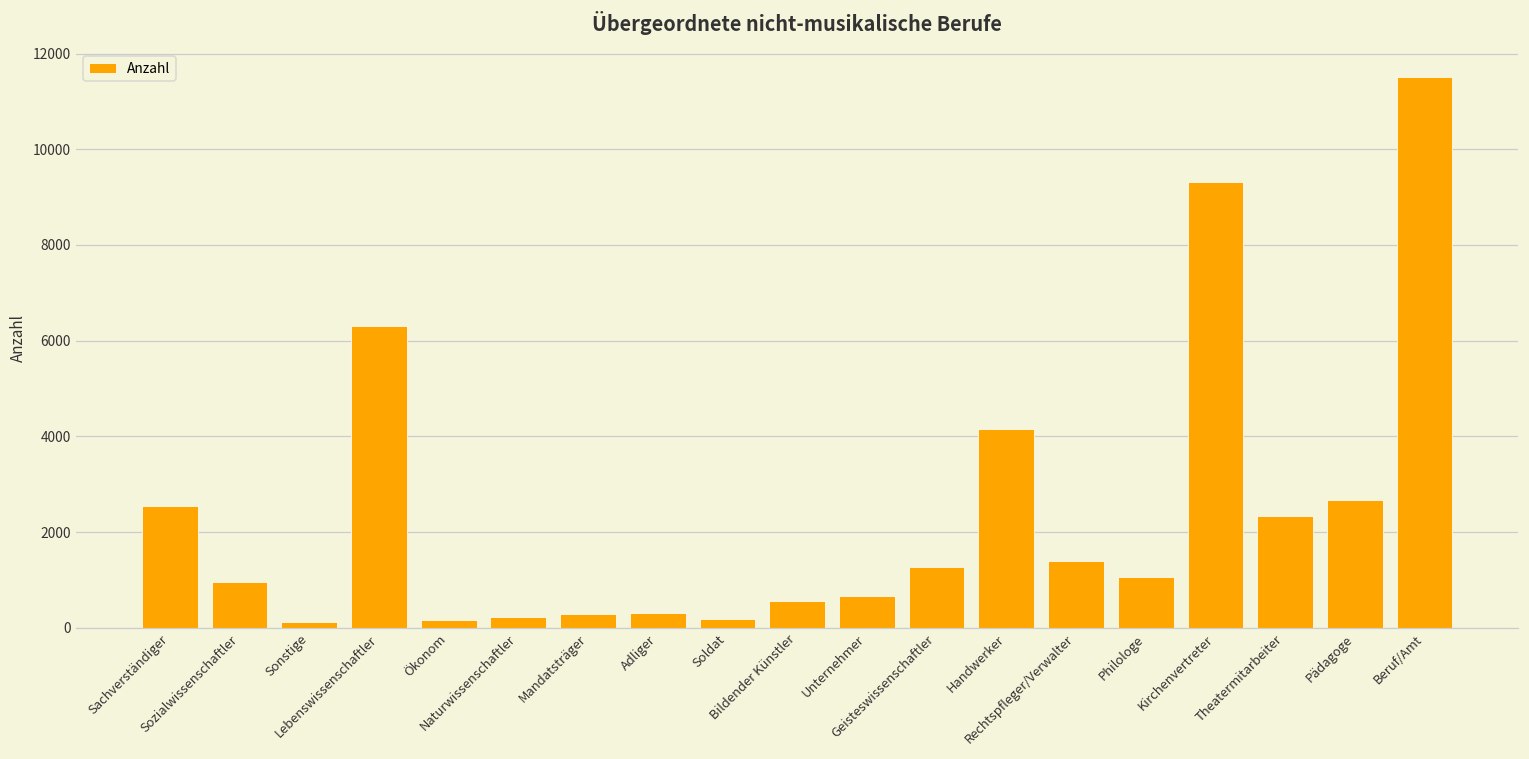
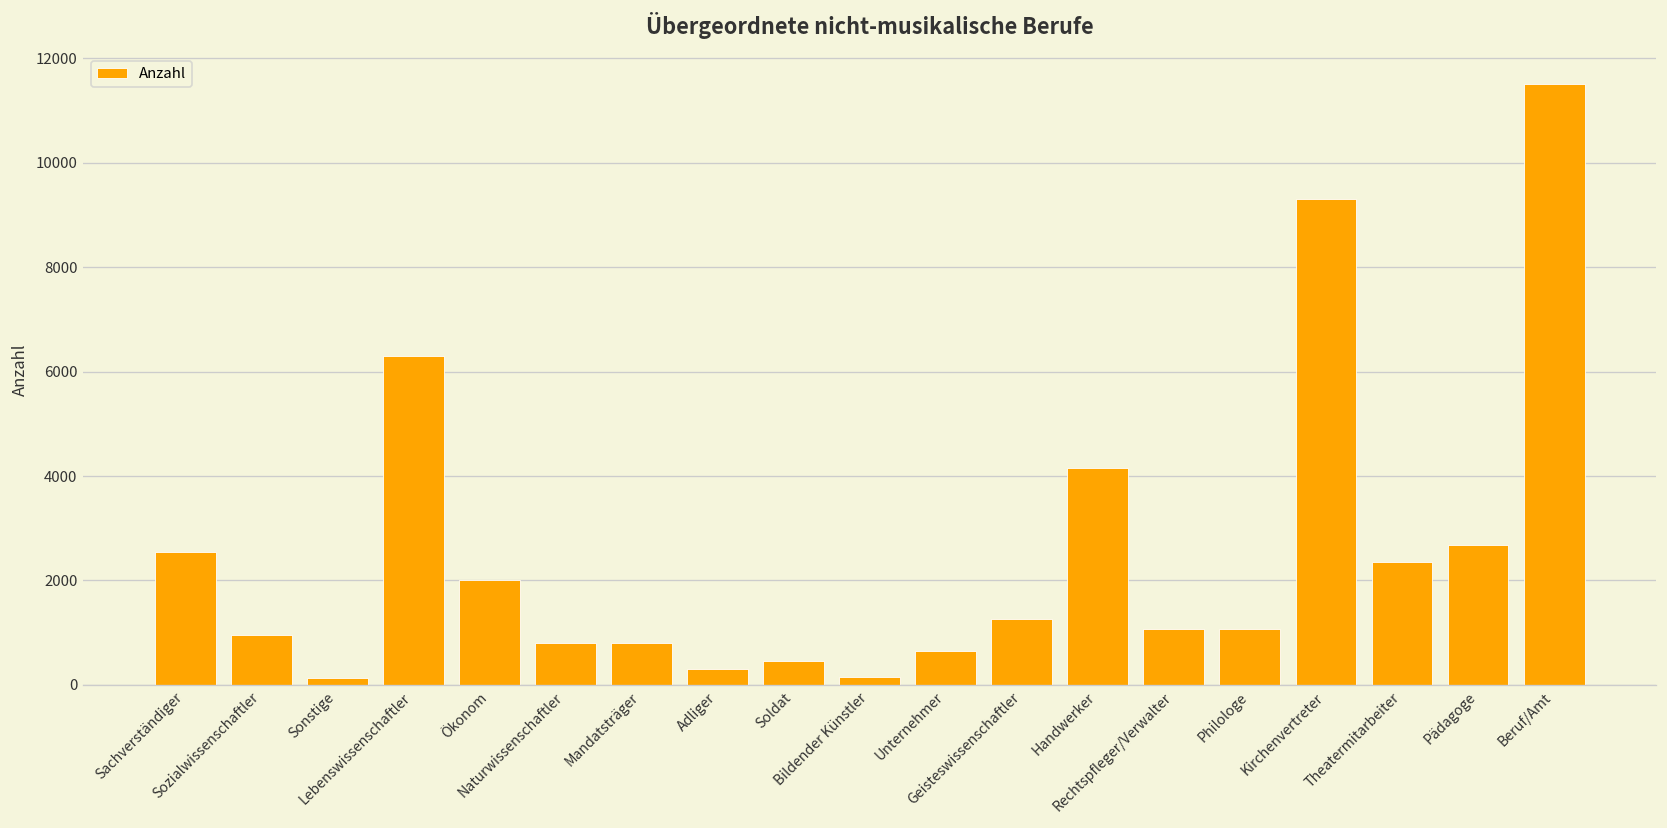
  {
    "Sachverständiger": 2500,
    "Sozialwissenschaftler": 1000,
    "Sonstige": 100,
    "Lebenswissenschaftler": 6300,
-   "Ökonom": 200,
-   "Naturwissenschaftler": 200,
-   "Mandatsträger": 300,
+   "Ökonom": 2000,
+   "Naturwissenschaftler": 800,
+   "Mandatsträger": 800,
    "Adliger": 300,
-   "Soldat": 200,
-   "Bildender Künstler": 600,
+   "Soldat": 500,
+   "Bildender Künstler": 200,
    "Unternehmer": 700,
    "Geisteswissenschaftler": 1300,
    "Handwerker": 4200,
-   "Rechtspfleger/Verwalter": 1400,
+   "Rechtspfleger/Verwalter": 1100,
    "Philologe": 1100,
    "Kirchenvertreter": 9300,
    "Theatermitarbeiter": 2300,
    "Pädagoge": 2700,
    "Beruf/Amt": 11500
  }
